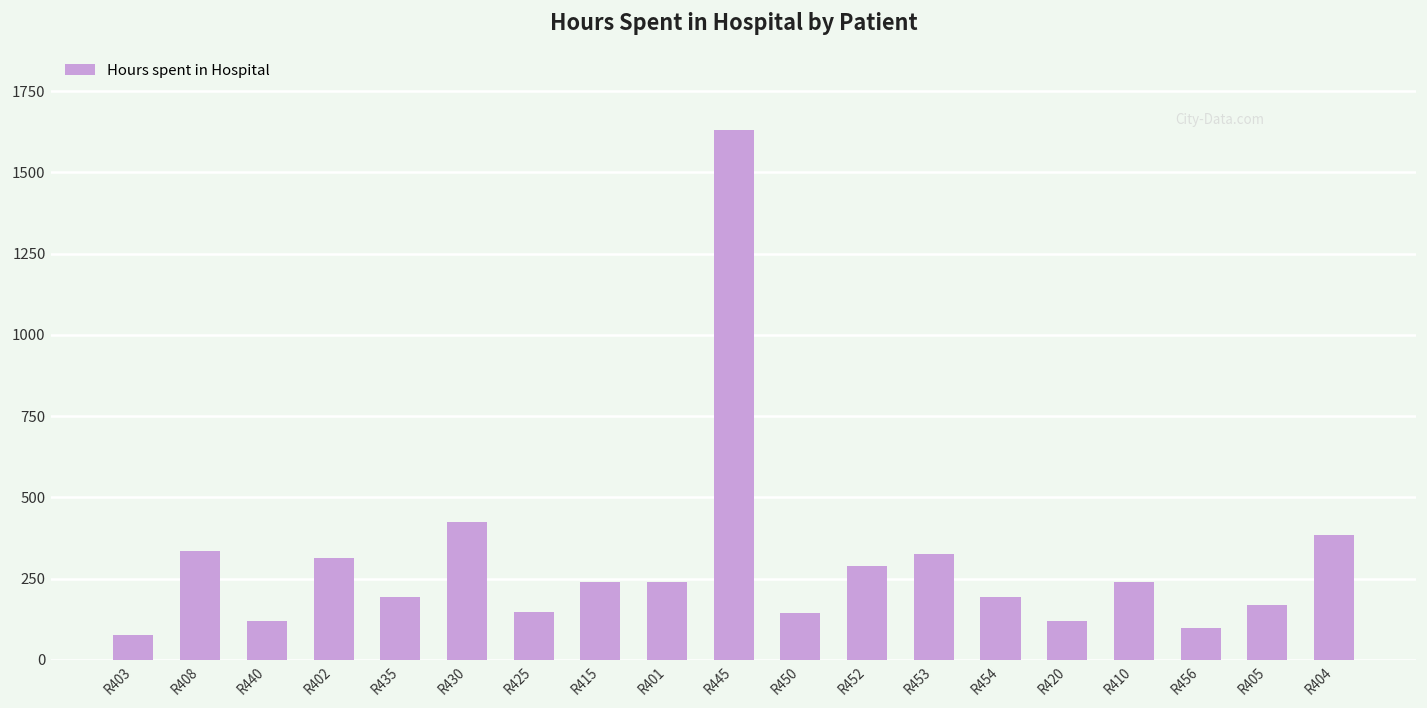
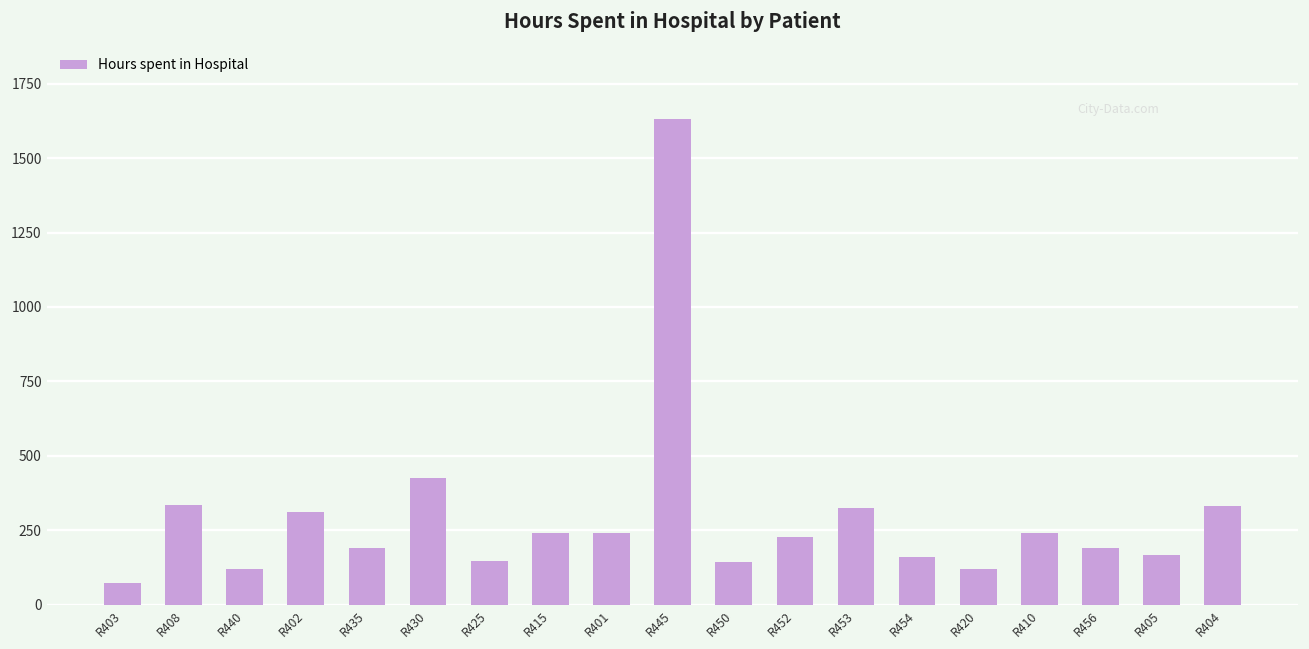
  {
    "R403": 80,
    "R408": 340,
    "R440": 120,
    "R402": 310,
    "R435": 190,
    "R430": 430,
    "R425": 150,
    "R415": 240,
    "R401": 240,
    "R445": 1630,
    "R450": 140,
-   "R452": 290,
+   "R452": 230,
    "R453": 330,
-   "R454": 190,
+   "R454": 160,
    "R420": 120,
    "R410": 240,
-   "R456": 100,
+   "R456": 190,
    "R405": 170,
-   "R404": 380
+   "R404": 330
  }
